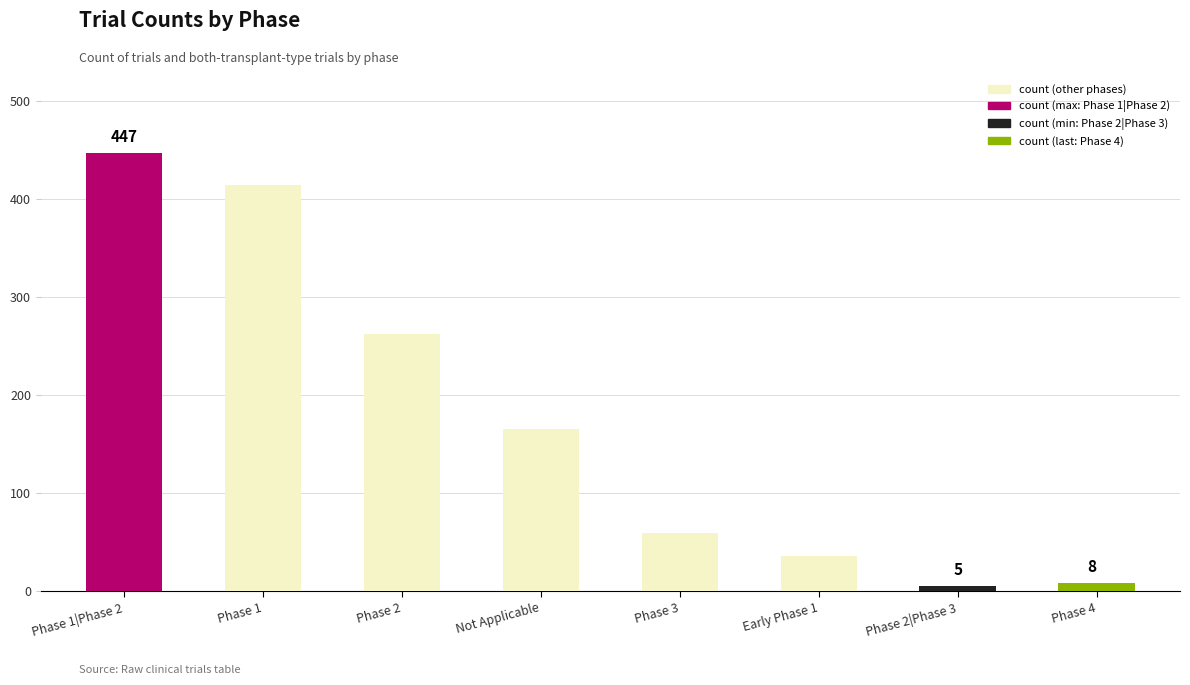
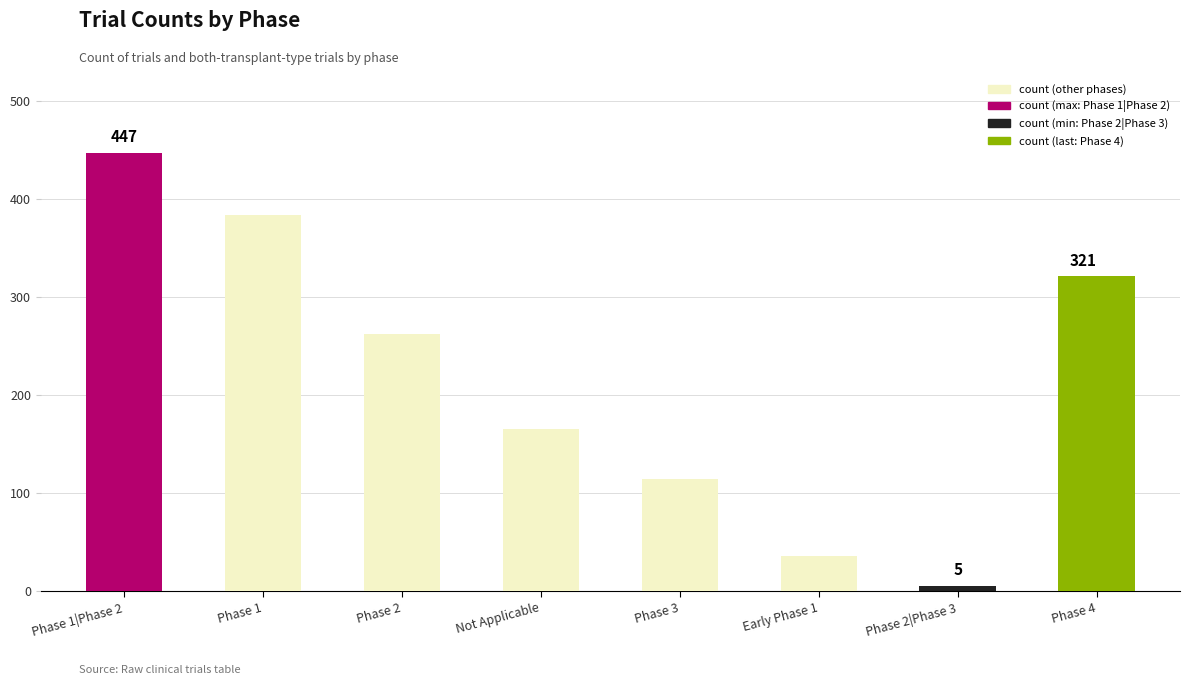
  {
    "Phase 1|Phase 2": 447,
-   "Phase 1": 410,
-   "Phase 3": 60,
+   "Phase 1": 380,
+   "Phase 3": 110,
    "Phase 2|Phase 3": 5,
-   "Phase 4": 8
+   "Phase 4": 321
  }
